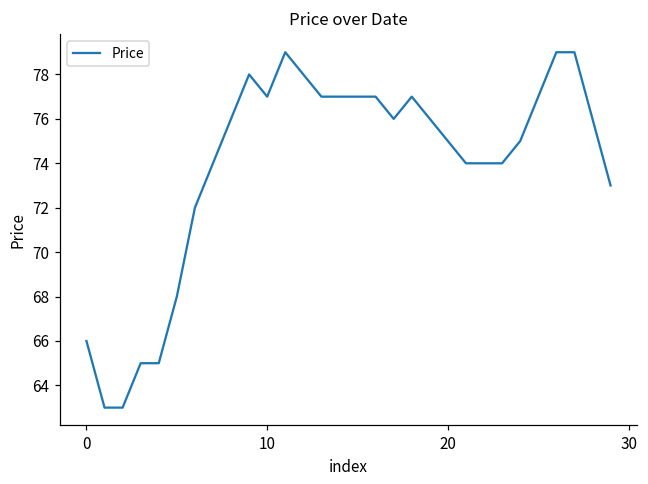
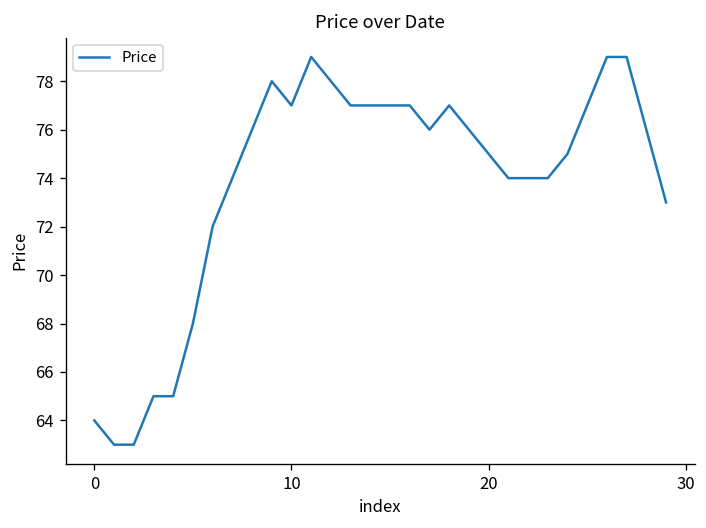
  {
-   "0": 66,
+   "0": 64,
    "10": 77,
    "20": 75
  }
